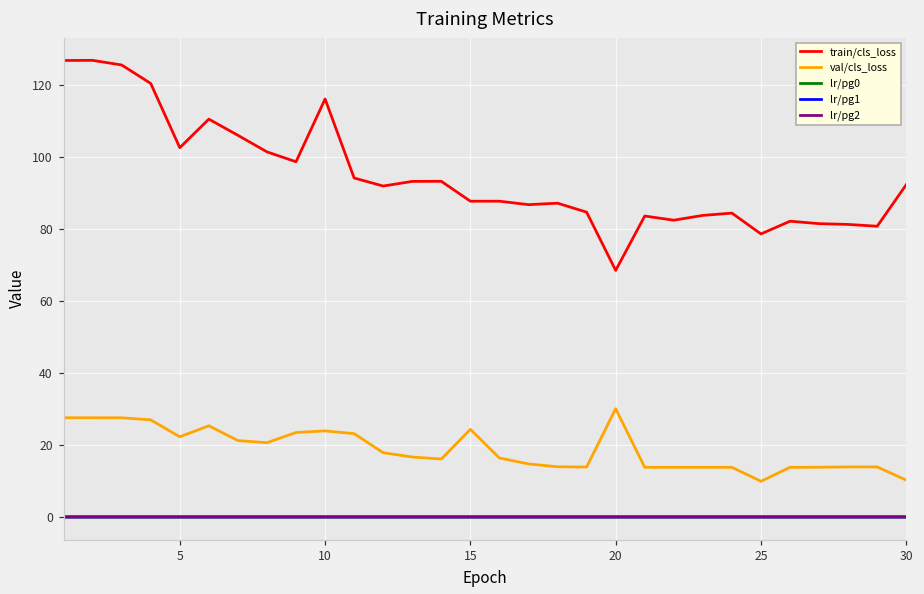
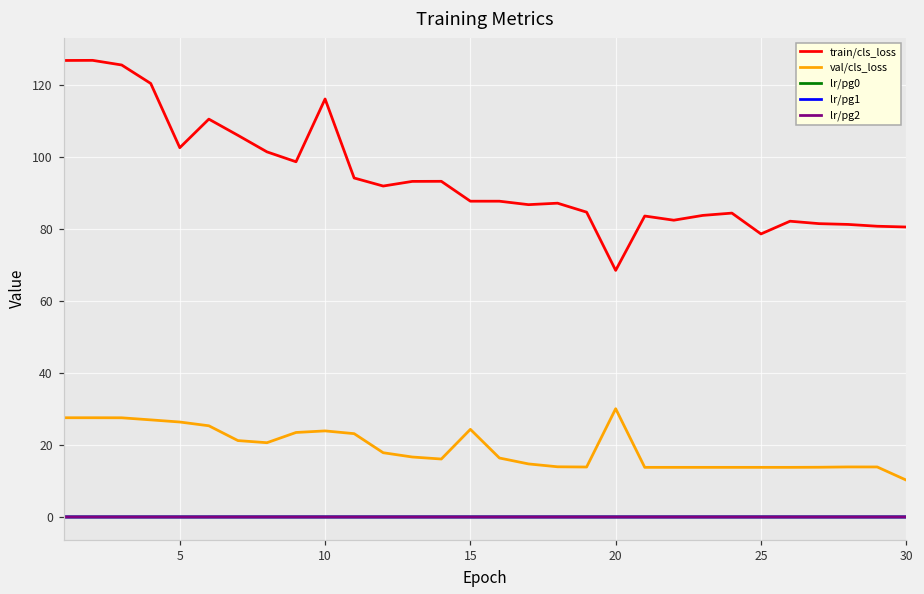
  {
    "train/cls_loss": {
      "5": 103,
      "10": 116,
      "15": 88,
      "20": 68,
      "25": 79,
-     "30": 92
+     "30": 81
    },
    "val/cls_loss": {
-     "5": 22,
+     "5": 26,
      "10": 24,
      "15": 24,
      "20": 30,
-     "25": 10,
+     "25": 14,
      "30": 10
    },
    "lr/pg2": {
      "5": 0,
      "10": 0,
      "15": 0,
      "20": 0,
      "25": 0,
      "30": 0
    }
  }
